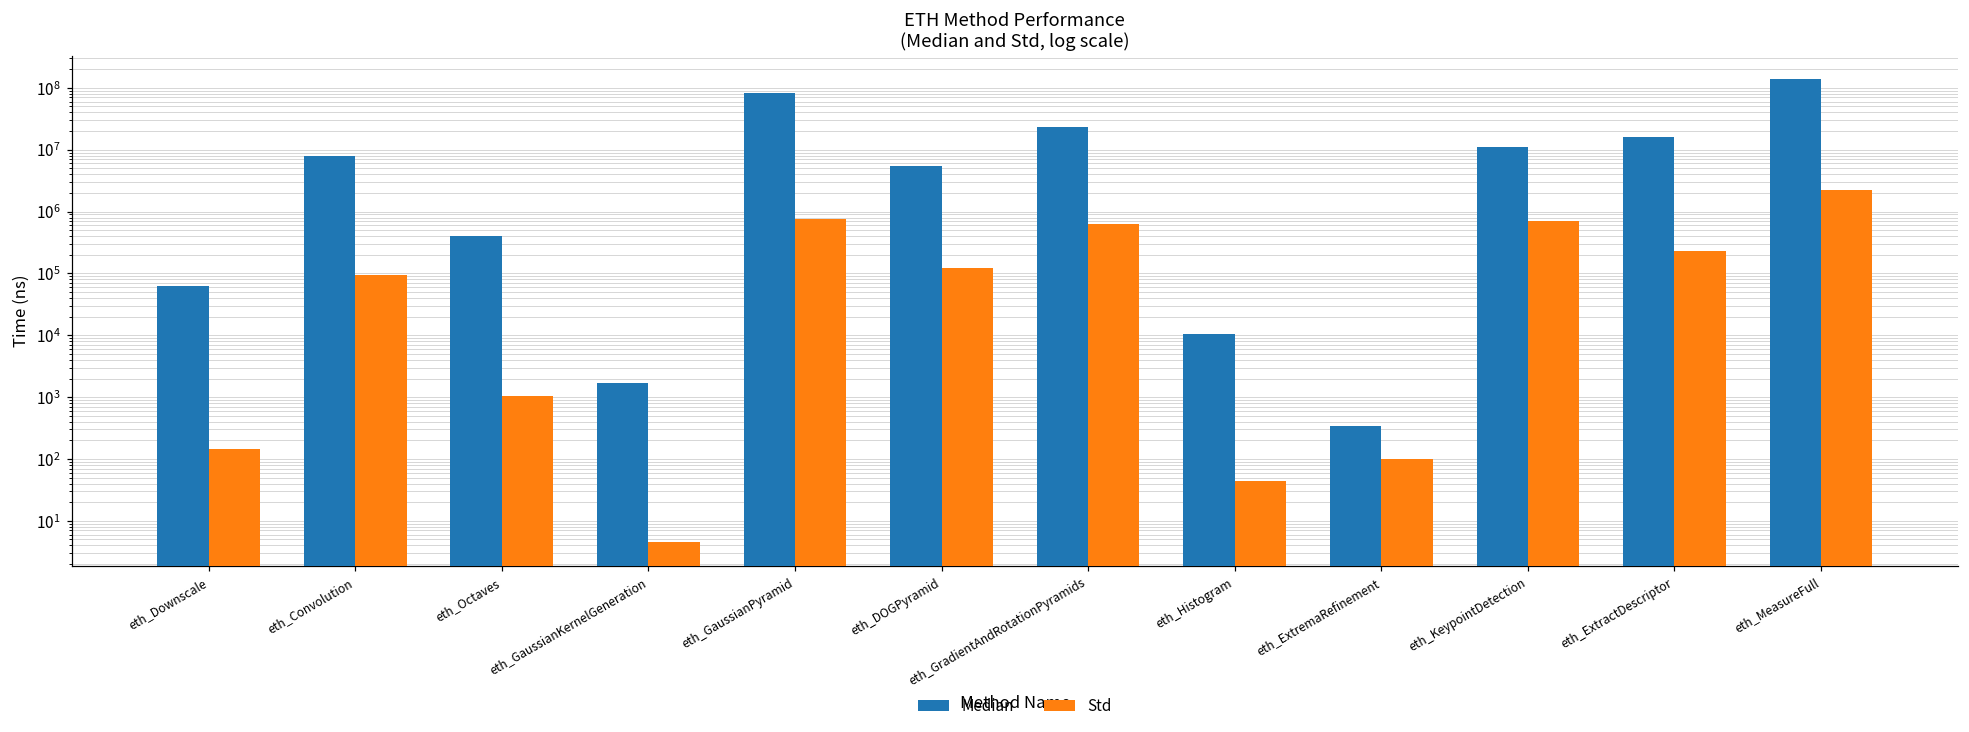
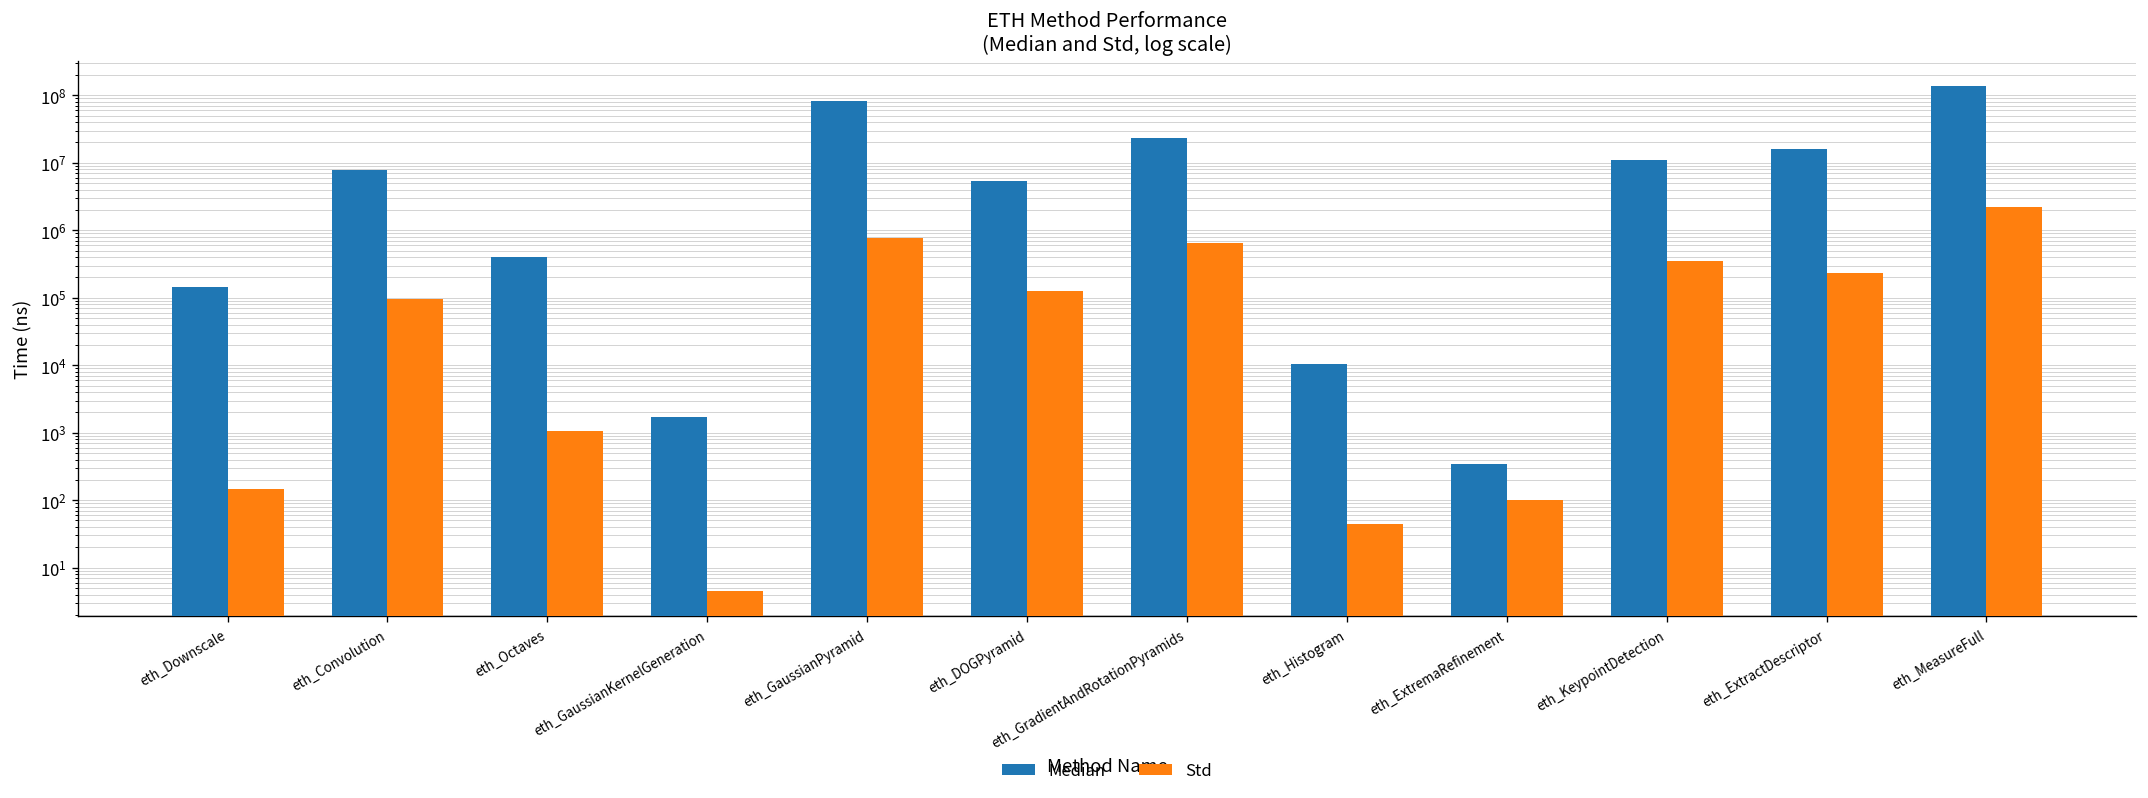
  {
    "Median": {
-     "eth_Downscale": 60000,
+     "eth_Downscale": 140000,
      "eth_Convolution": 8000000,
      "eth_Octaves": 400000,
      "eth_GaussianKernelGeneration": 1700,
      "eth_GaussianPyramid": 80000000,
      "eth_DOGPyramid": 5000000,
      "eth_GradientAndRotationPyramids": 23000000,
      "eth_Histogram": 10000,
      "eth_ExtremaRefinement": 300,
      "eth_KeypointDetection": 11000000,
      "eth_ExtractDescriptor": 16000000,
      "eth_MeasureFull": 140000000
    },
    "Std": {
      "eth_Downscale": 140,
      "eth_Convolution": 90000,
      "eth_Octaves": 1000,
      "eth_GaussianKernelGeneration": 4,
      "eth_GaussianPyramid": 800000,
      "eth_DOGPyramid": 120000,
      "eth_GradientAndRotationPyramids": 600000,
      "eth_Histogram": 40,
      "eth_ExtremaRefinement": 100,
-     "eth_KeypointDetection": 700000,
+     "eth_KeypointDetection": 400000,
      "eth_ExtractDescriptor": 230000,
      "eth_MeasureFull": 2200000
    }
  }
